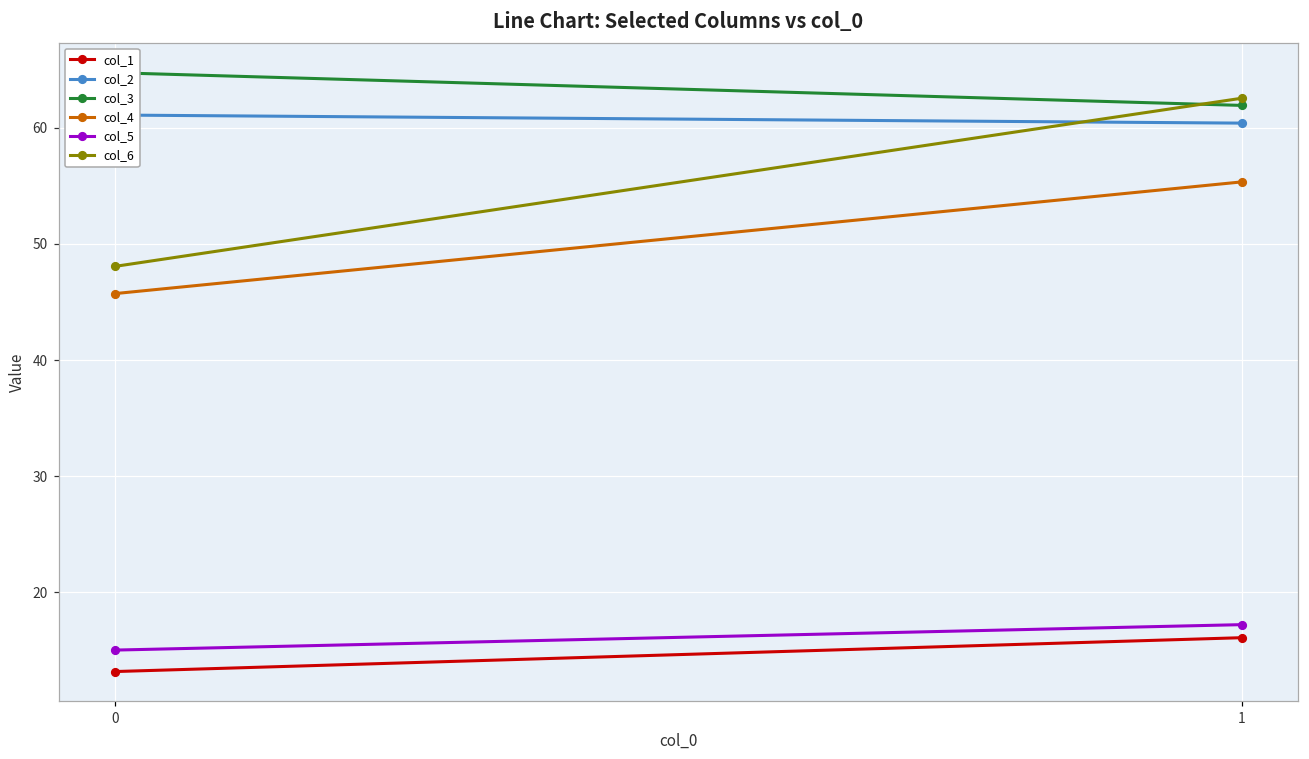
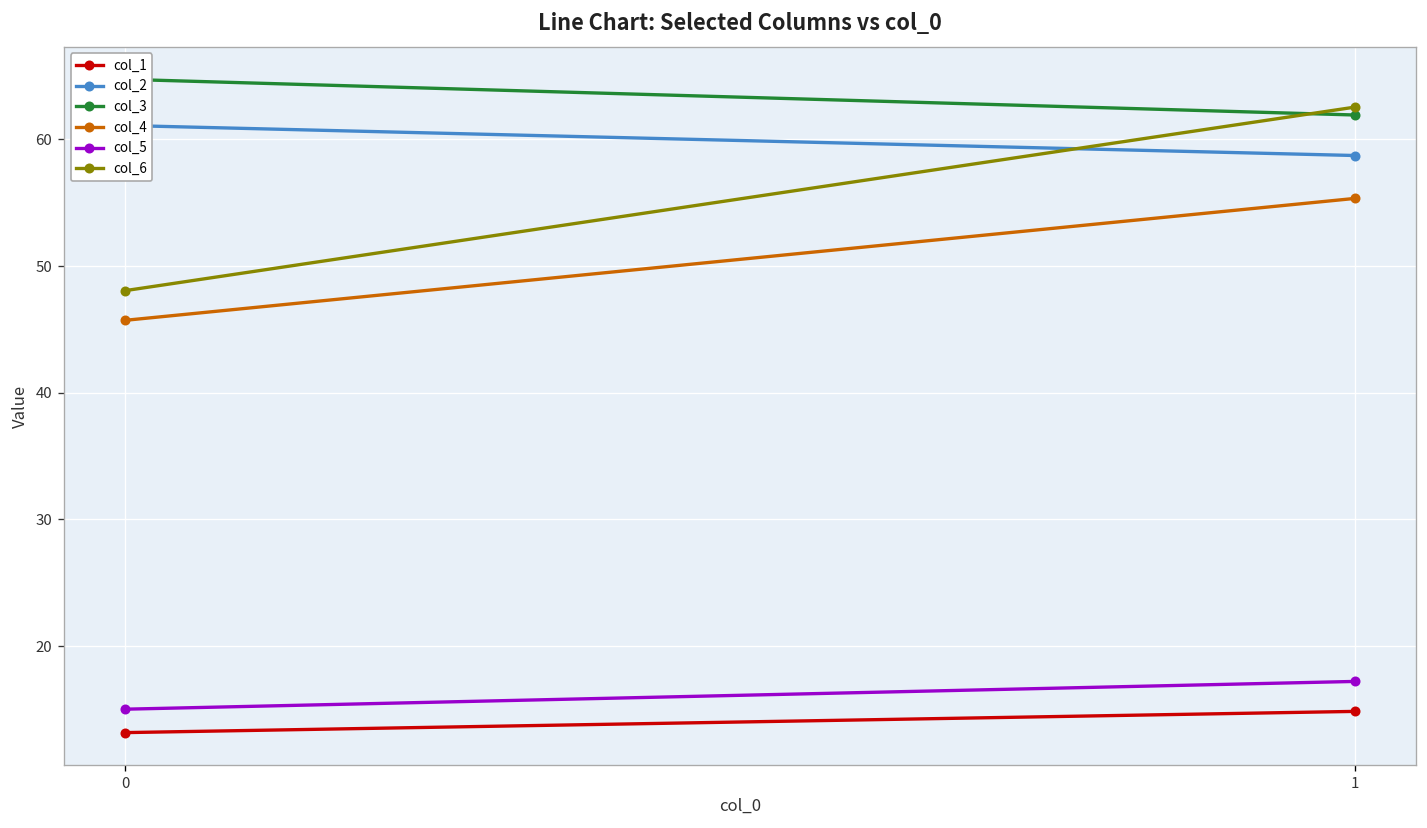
  {
    "col_1": {
      "0": 13.2,
-     "1": 16.1
+     "1": 14.8
    },
    "col_2": {
-     "1": 60.4
+     "1": 58.7
    },
    "col_3": {
      "1": 61.9
    },
    "col_4": {
      "0": 45.7,
      "1": 55.3
    },
    "col_5": {
      "0": 15.0,
      "1": 17.2
    },
    "col_6": {
      "0": 48.1,
      "1": 62.6
    }
  }
